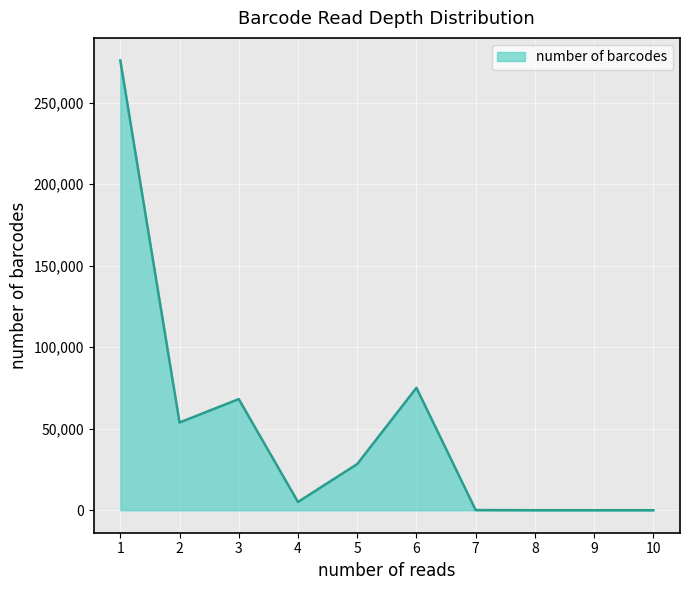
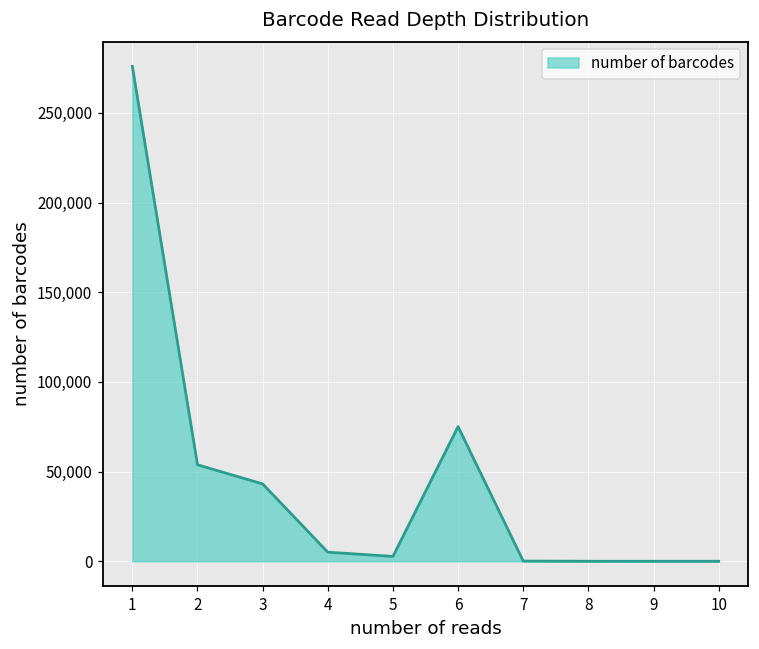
  {
    "1": "276,000",
    "2": "54,000",
-   "3": "68,000",
+   "3": "43,000",
    "4": "5,000",
-   "5": "28,000",
+   "5": "3,000",
    "6": "75,000",
    "7": "0",
    "8": "0",
    "9": "0",
    "10": "0"
  }
